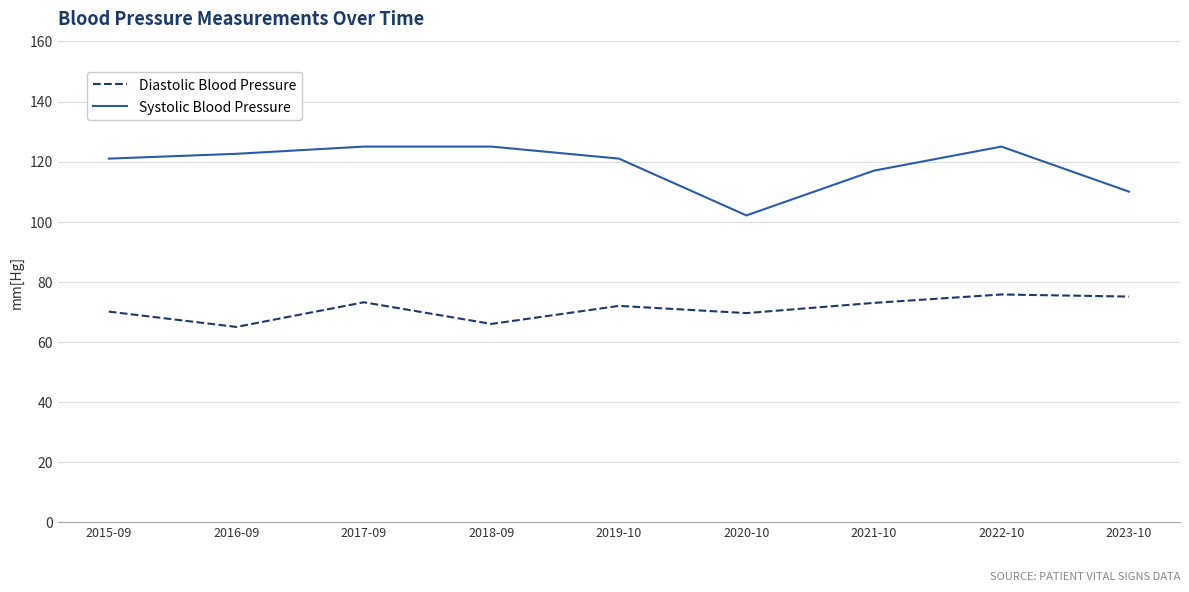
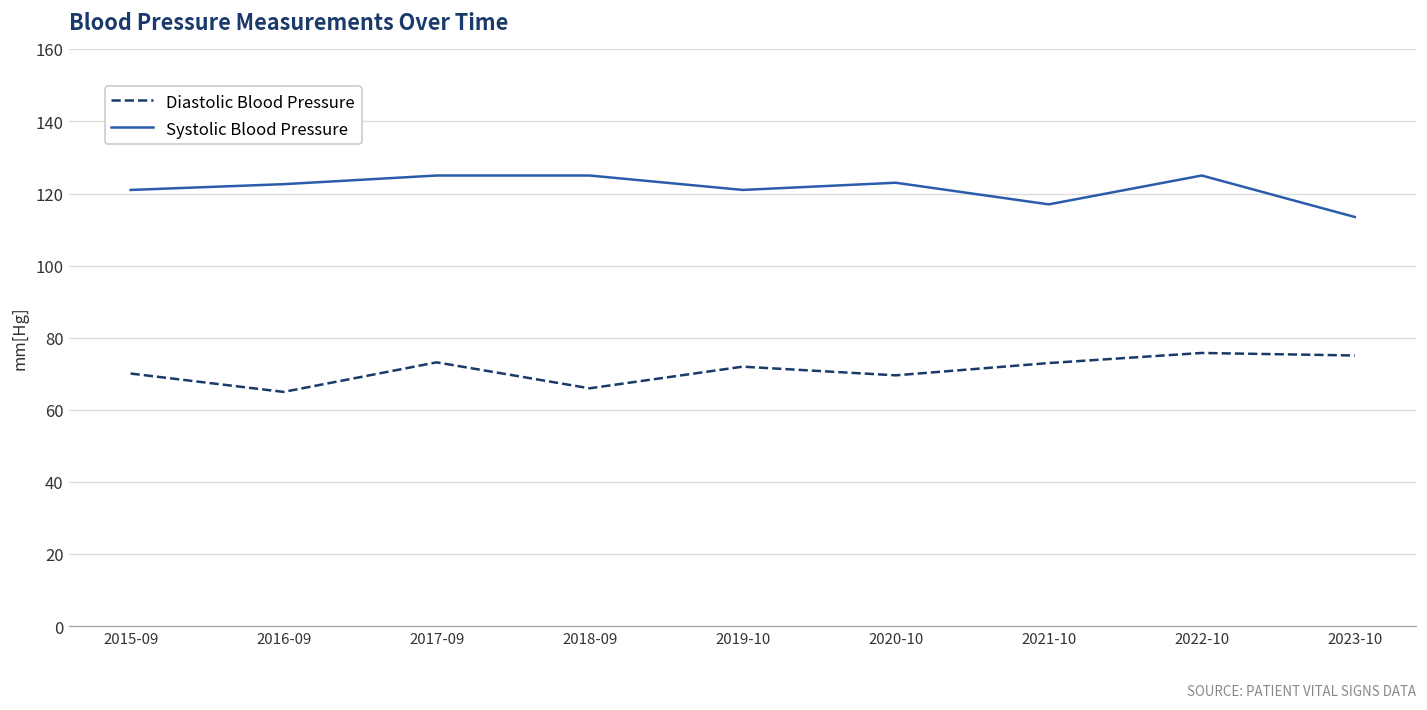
  {
    "Diastolic Blood Pressure": {
      "2015-09": 70,
      "2016-09": 65,
      "2017-09": 73,
      "2018-09": 66,
      "2019-10": 72,
      "2020-10": 70,
      "2021-10": 73,
      "2022-10": 76,
      "2023-10": 75
    },
    "Systolic Blood Pressure": {
      "2015-09": 121,
      "2016-09": 123,
      "2017-09": 125,
      "2018-09": 125,
      "2019-10": 121,
-     "2020-10": 102,
+     "2020-10": 123,
      "2021-10": 117,
      "2022-10": 125,
-     "2023-10": 110
+     "2023-10": 114
    }
  }
